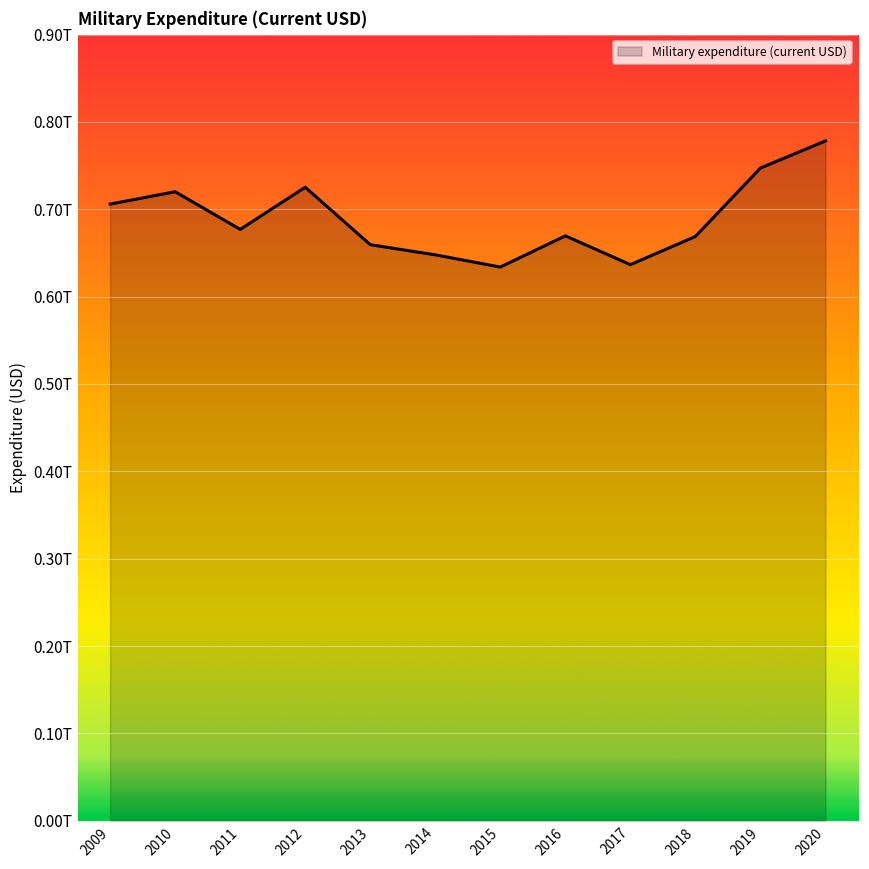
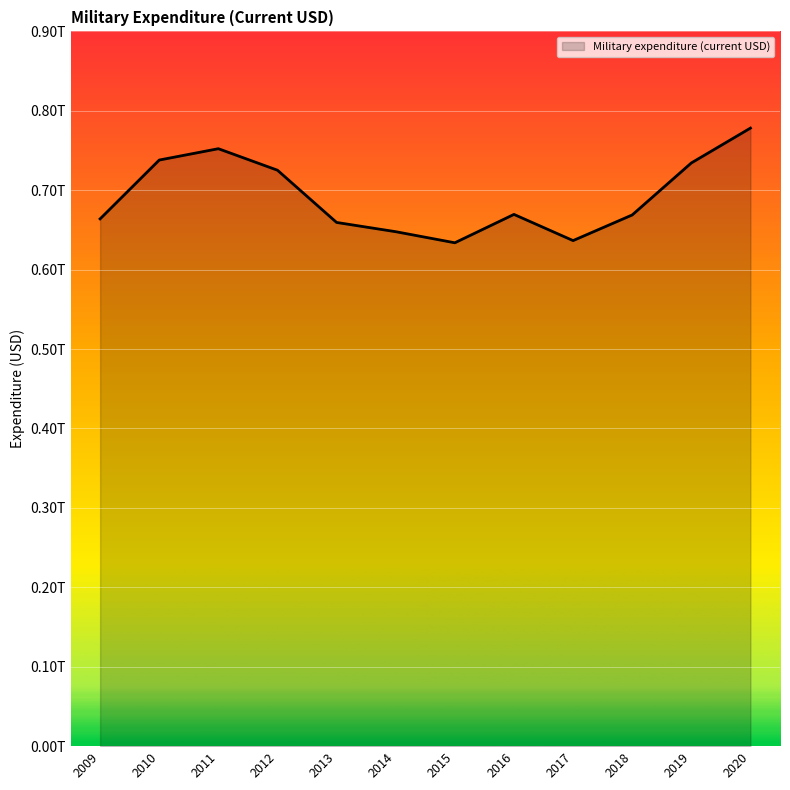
  {
-   "2009": "0.71T",
-   "2010": "0.72T",
-   "2011": "0.68T",
+   "2009": "0.66T",
+   "2010": "0.74T",
+   "2011": "0.75T",
    "2012": "0.73T",
    "2013": "0.66T",
    "2014": "0.65T",
    "2015": "0.63T",
    "2016": "0.67T",
    "2017": "0.64T",
    "2018": "0.67T",
-   "2019": "0.75T",
+   "2019": "0.73T",
    "2020": "0.78T"
  }
